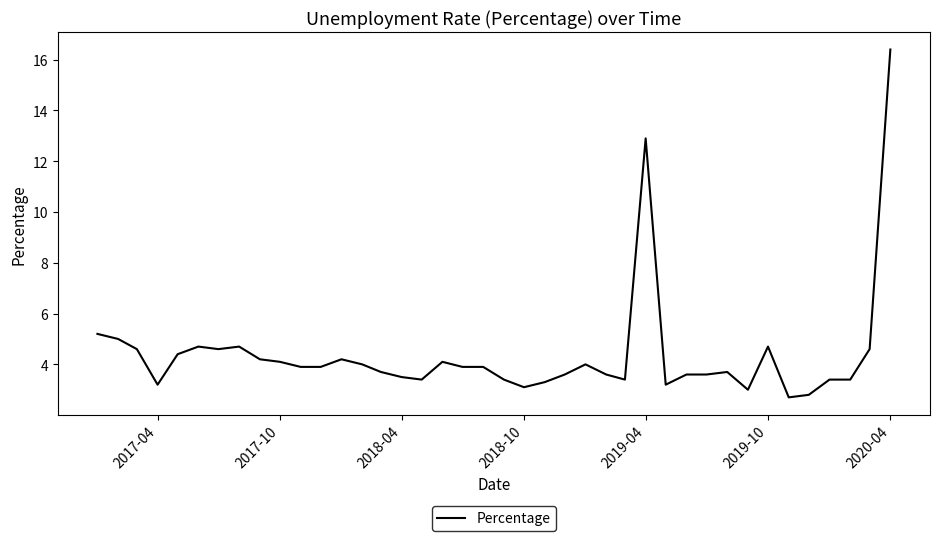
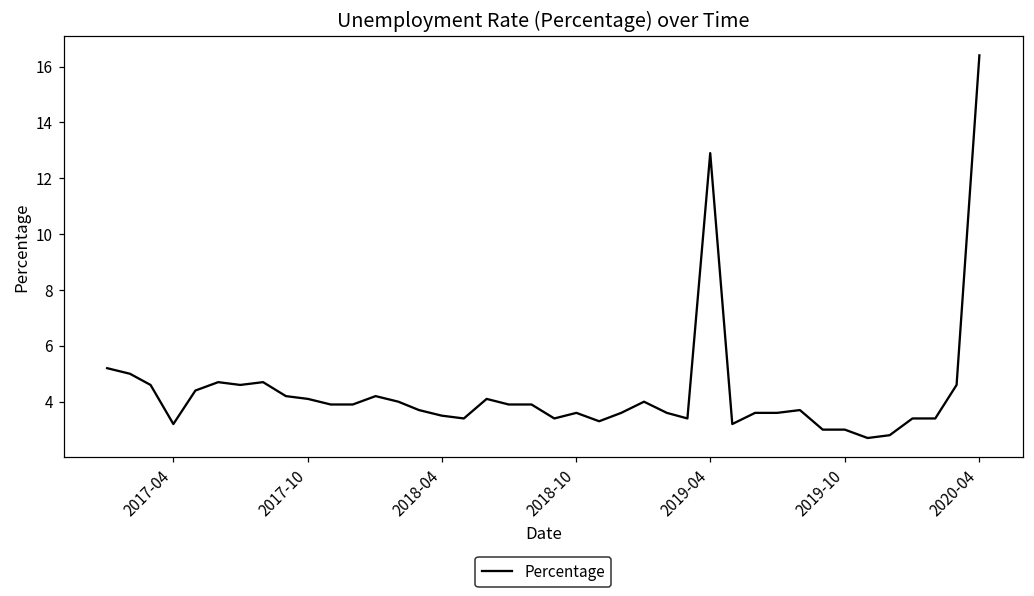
  {
    "2017-04": 3.2,
    "2017-10": 4.1,
    "2018-04": 3.5,
-   "2018-10": 3.1,
+   "2018-10": 3.6,
    "2019-04": 12.9,
-   "2019-10": 4.7,
+   "2019-10": 3.0,
    "2020-04": 16.4
  }
